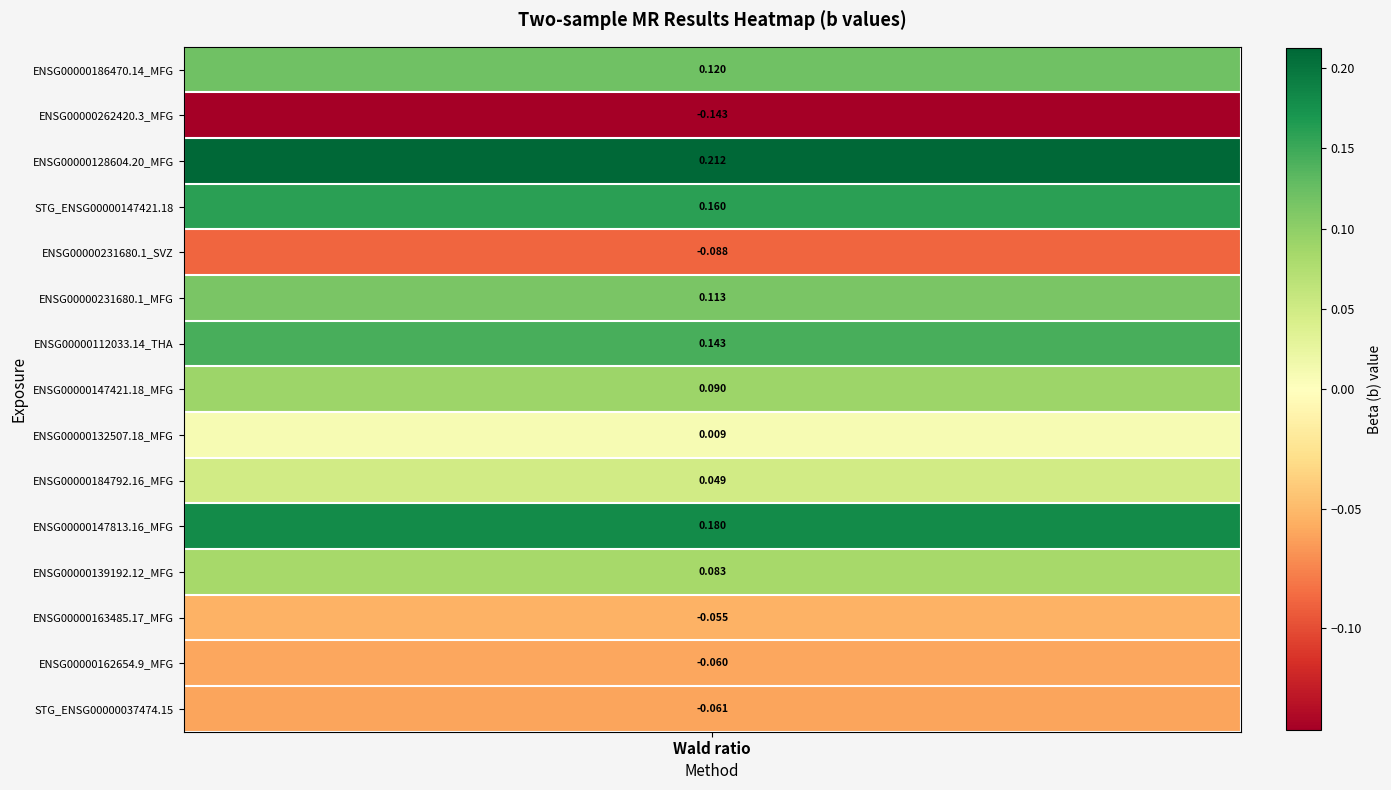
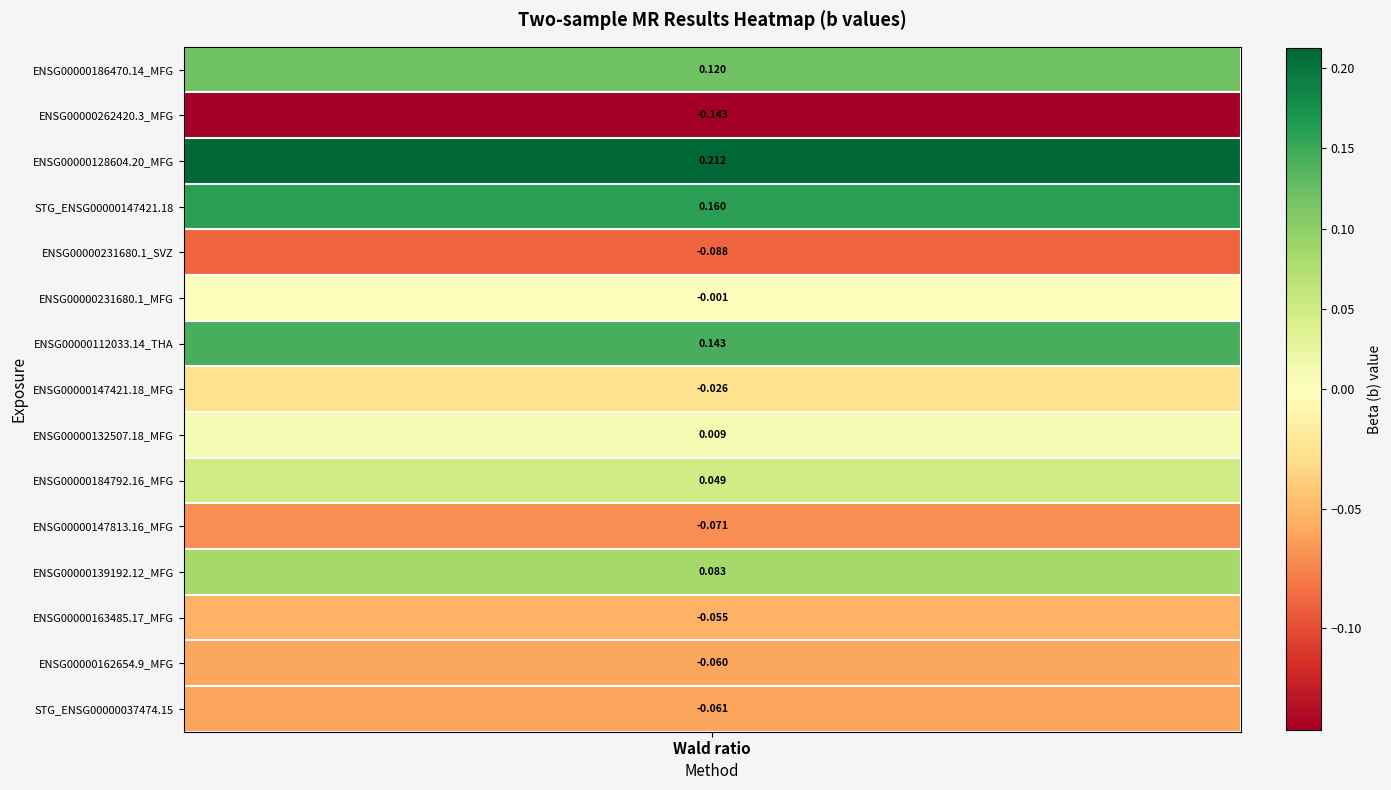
  {
    "ENSG00000186470.14_MFG": {
      "Wald ratio": 0.120
    },
    "ENSG00000262420.3_MFG": {
      "Wald ratio": -0.143
    },
    "ENSG00000128604.20_MFG": {
      "Wald ratio": 0.212
    },
    "STG_ENSG00000147421.18": {
      "Wald ratio": 0.160
    },
    "ENSG00000231680.1_SVZ": {
      "Wald ratio": -0.088
    },
    "ENSG00000231680.1_MFG": {
-     "Wald ratio": 0.113
+     "Wald ratio": -0.001
    },
    "ENSG00000112033.14_THA": {
      "Wald ratio": 0.143
    },
    "ENSG00000147421.18_MFG": {
-     "Wald ratio": 0.090
+     "Wald ratio": -0.026
    },
    "ENSG00000132507.18_MFG": {
      "Wald ratio": 0.009
    },
    "ENSG00000184792.16_MFG": {
      "Wald ratio": 0.049
    },
    "ENSG00000147813.16_MFG": {
-     "Wald ratio": 0.180
+     "Wald ratio": -0.071
    },
    "ENSG00000139192.12_MFG": {
      "Wald ratio": 0.083
    },
    "ENSG00000163485.17_MFG": {
      "Wald ratio": -0.055
    },
    "ENSG00000162654.9_MFG": {
      "Wald ratio": -0.060
    },
    "STG_ENSG00000037474.15": {
      "Wald ratio": -0.061
    }
  }
